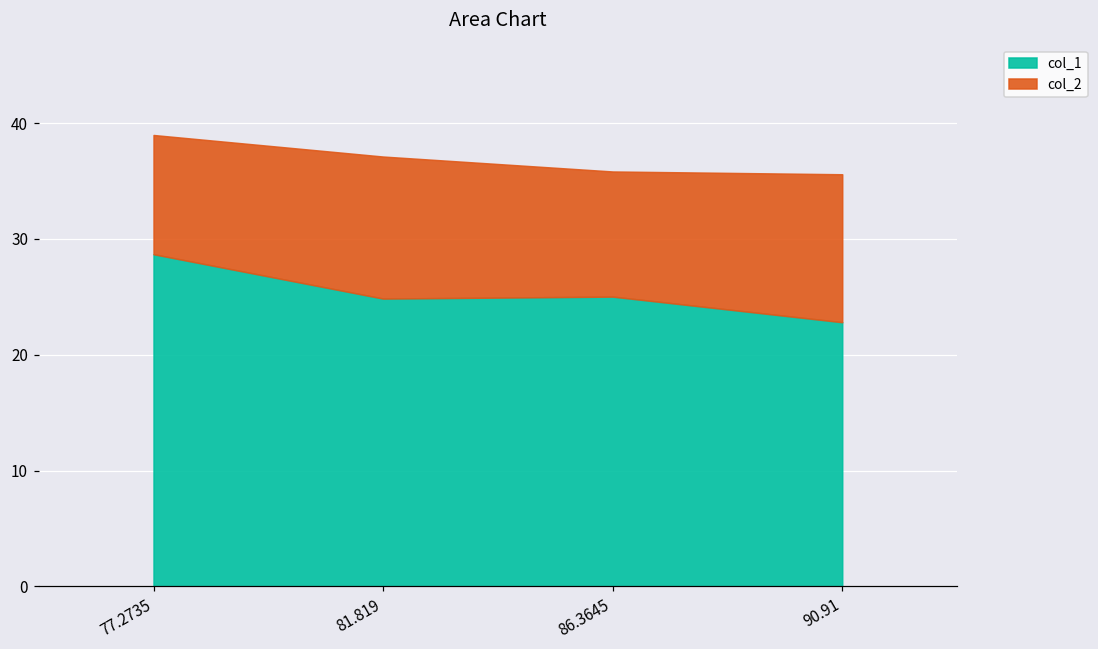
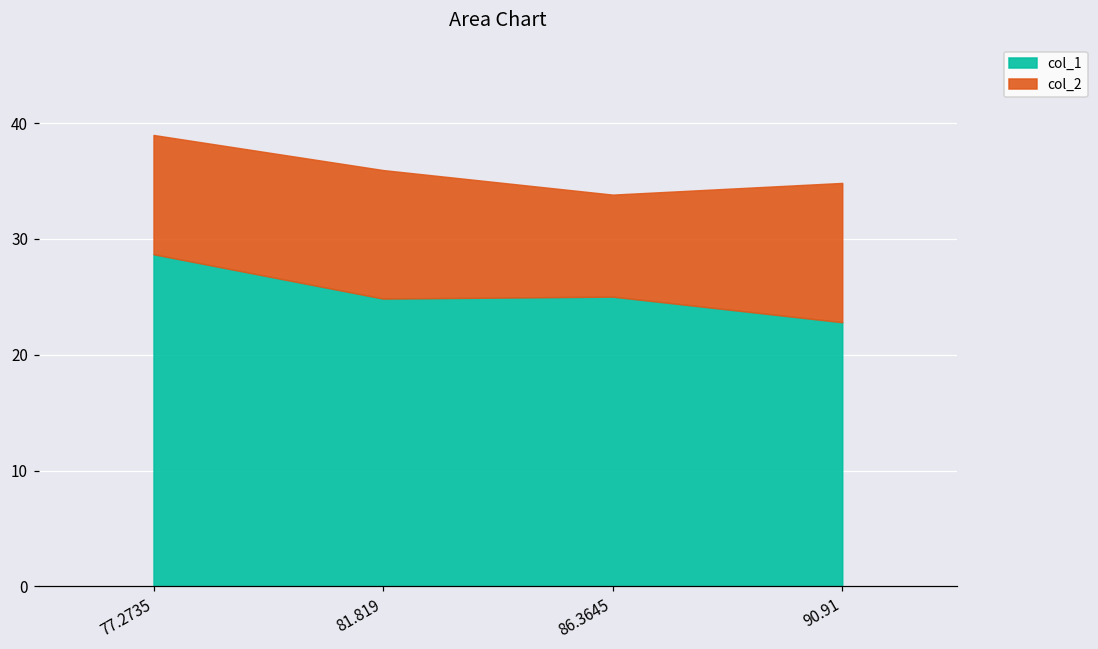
  {
    "col_1": {
      "77.2735": 28.7,
      "81.819": 24.9,
      "86.3645": 25.0,
      "90.91": 22.8
    },
    "col_2": {
      "77.2735": 10.3,
-     "81.819": 12.3,
-     "86.3645": 10.8,
-     "90.91": 12.8
+     "81.819": 11.1,
+     "86.3645": 8.8,
+     "90.91": 12.0
    }
  }
